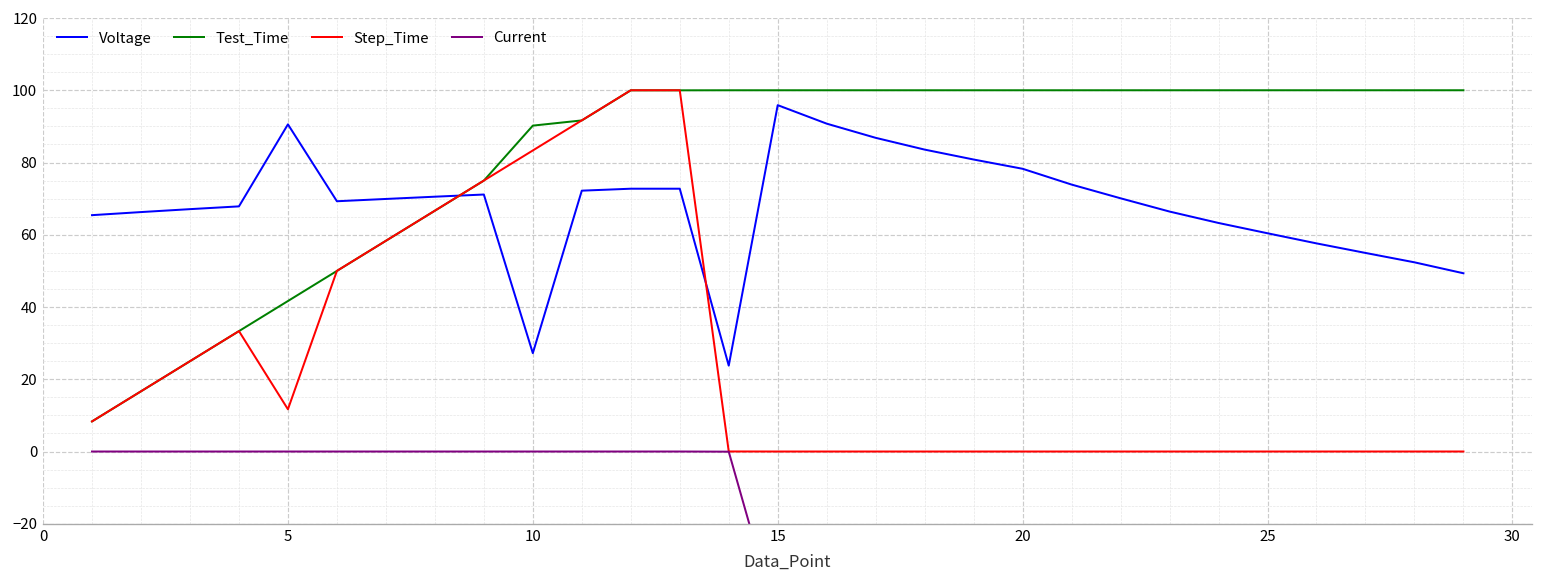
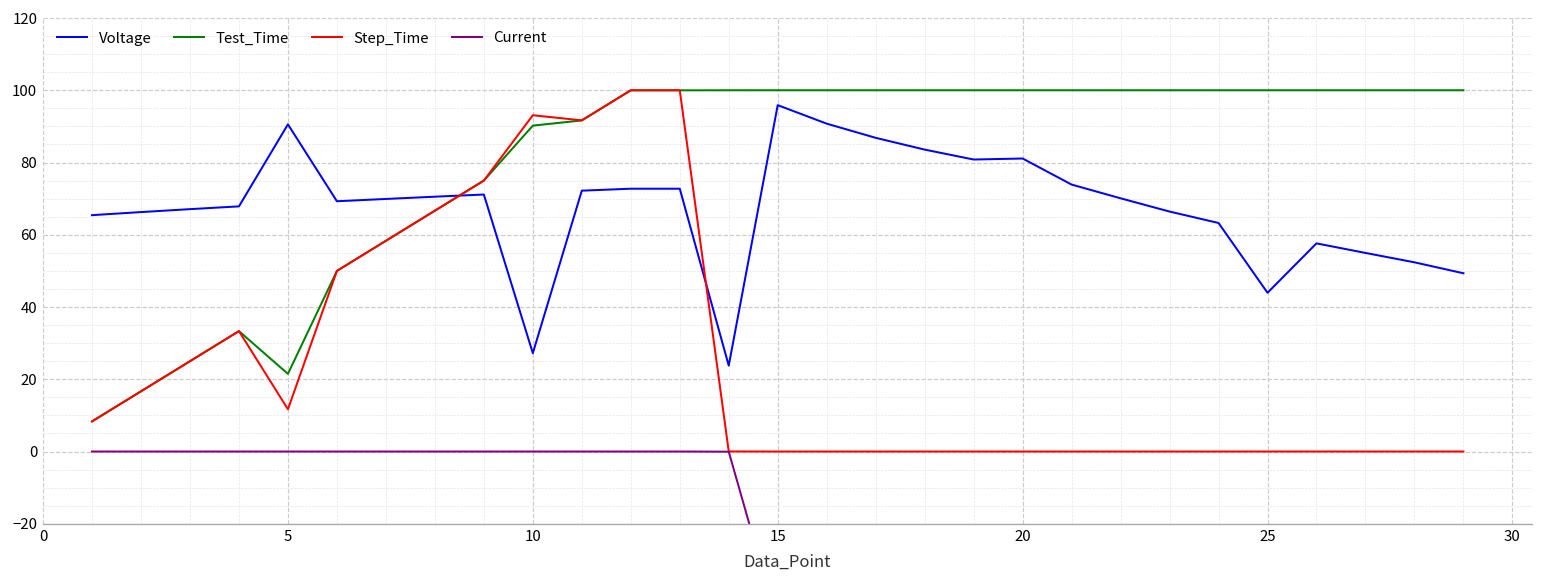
  {
    "Voltage": {
      "5": 91,
      "10": 27,
      "15": 96,
-     "20": 78,
-     "25": 60
+     "20": 81,
+     "25": 44
    },
    "Test_Time": {
-     "5": 42,
+     "5": 21,
      "10": 90,
      "15": 100,
      "20": 100,
      "25": 100
    },
    "Step_Time": {
      "5": 12,
-     "10": 83,
+     "10": 93,
      "15": 0,
      "20": 0,
      "25": 0
    },
    "Current": {
      "5": 0,
      "10": 0
    }
  }
